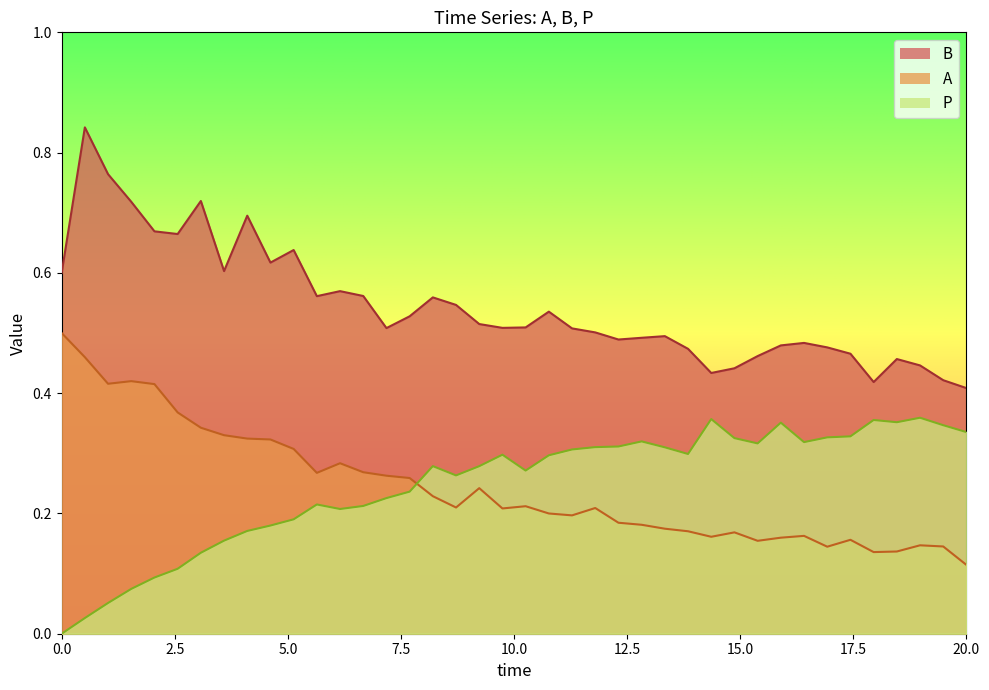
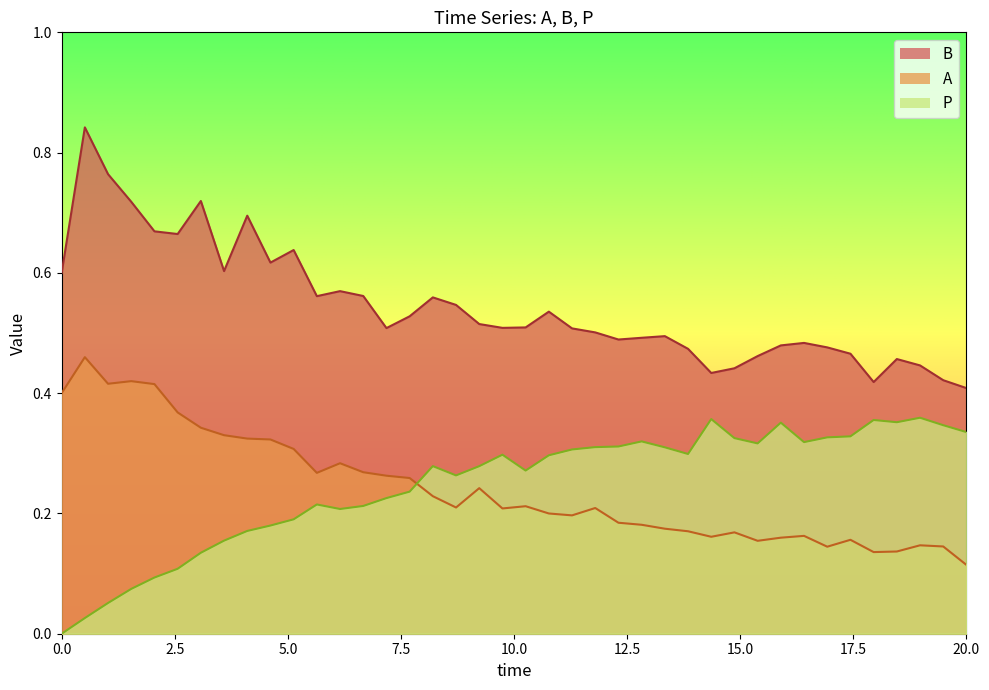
  {
    "B": {
      "0.0": 0.6,
      "20.0": 0.41
    },
    "A": {
-     "0.0": 0.5,
+     "0.0": 0.4,
      "20.0": 0.11
    },
    "P": {
      "0.0": 0.0,
      "20.0": 0.34
    }
  }
